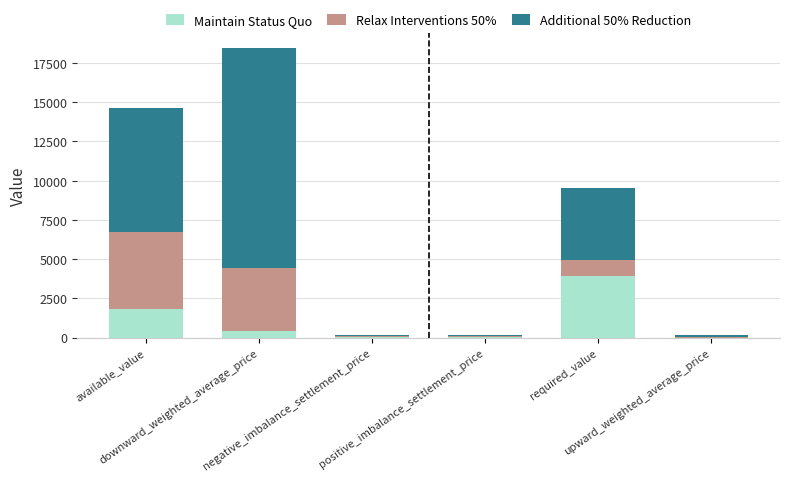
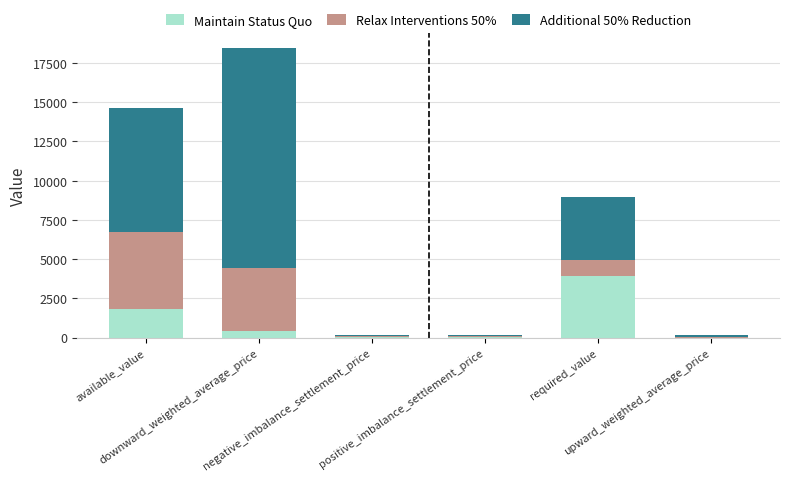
  {
    "Maintain Status Quo": {
      "available_value": 1800,
      "downward_weighted_average_price": 400,
      "required_value": 3900,
      "upward_weighted_average_price": 0
    },
    "Relax Interventions 50%": {
      "available_value": 5000,
      "downward_weighted_average_price": 4000,
      "required_value": 1000
    },
    "Additional 50% Reduction": {
      "available_value": 7900,
      "downward_weighted_average_price": 14000,
-     "required_value": 4600
+     "required_value": 4000
    }
  }
